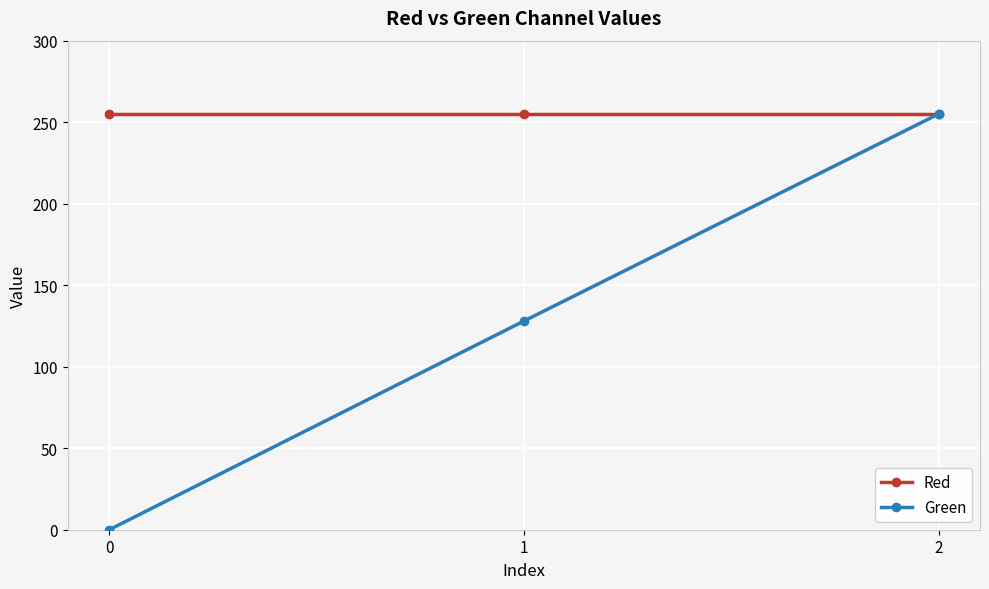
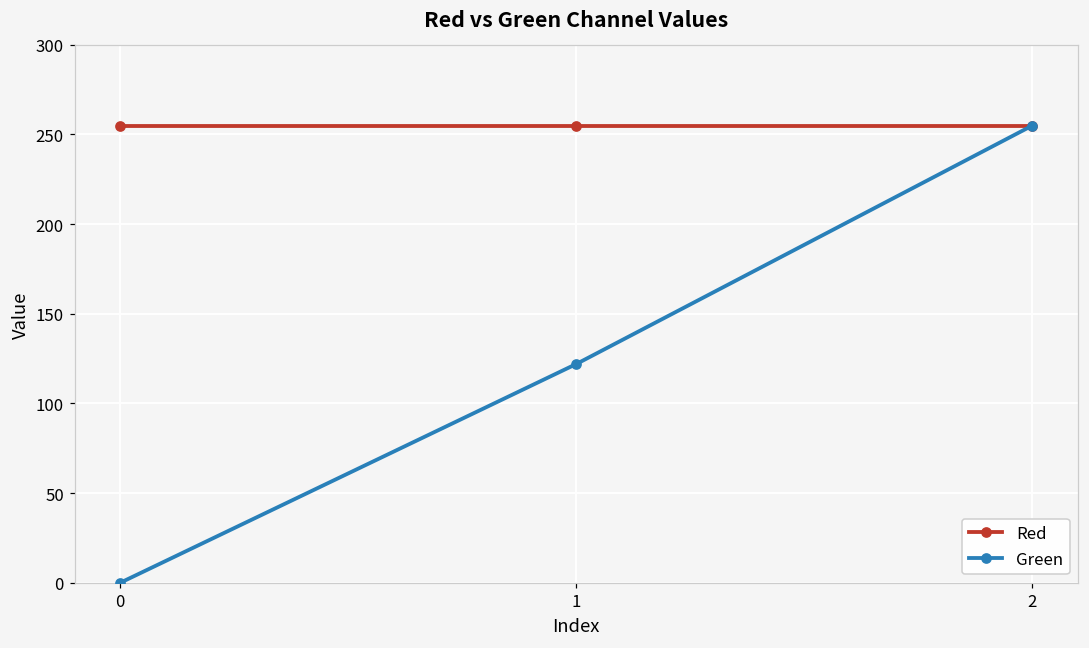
  {
    "Red": {
      "0": 255,
      "1": 255
    },
    "Green": {
      "0": 0,
-     "1": 128
+     "1": 122
    }
  }
